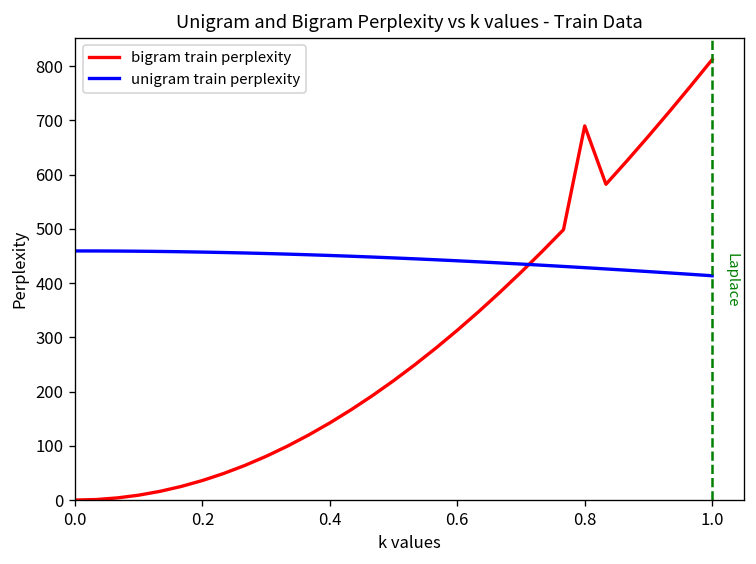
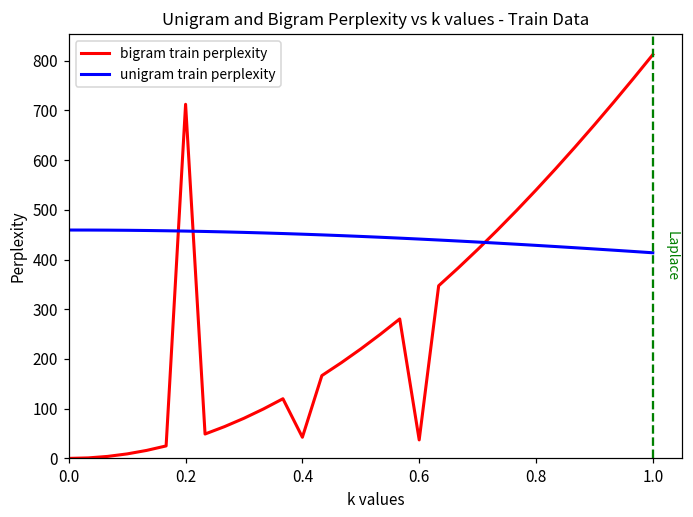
  {
    "bigram train perplexity": {
      "0.0": 0,
-     "0.2": 40,
-     "0.4": 140,
-     "0.6": 310,
-     "0.8": 690,
+     "0.2": 710,
+     "0.4": 40,
+     "0.6": 40,
+     "0.8": 540,
      "1.0": 810
    },
    "unigram train perplexity": {
      "0.0": 460,
      "0.2": 460,
      "0.4": 450,
      "0.6": 440,
      "0.8": 430,
      "1.0": 410
    }
  }
